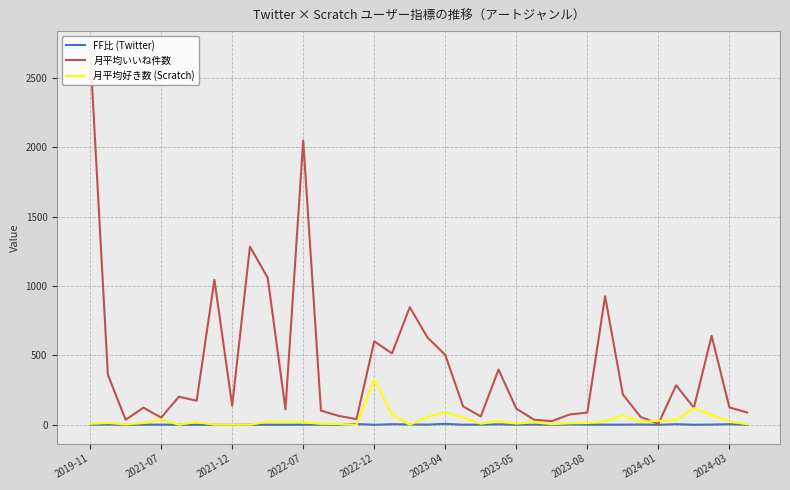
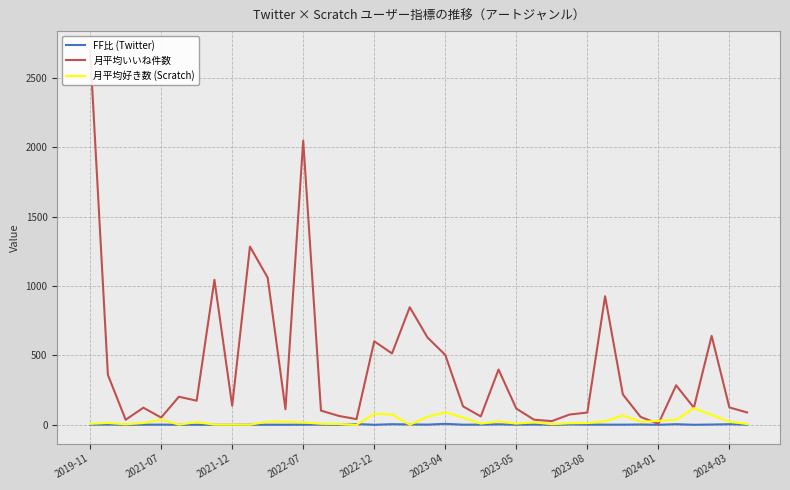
  {
    "FF比 (Twitter)": {
      "2022-12": 0
    },
    "月平均いいね件数": {
      "2022-12": 600
    },
    "月平均好き数 (Scratch)": {
-     "2022-12": 330
+     "2022-12": 80
    }
  }
